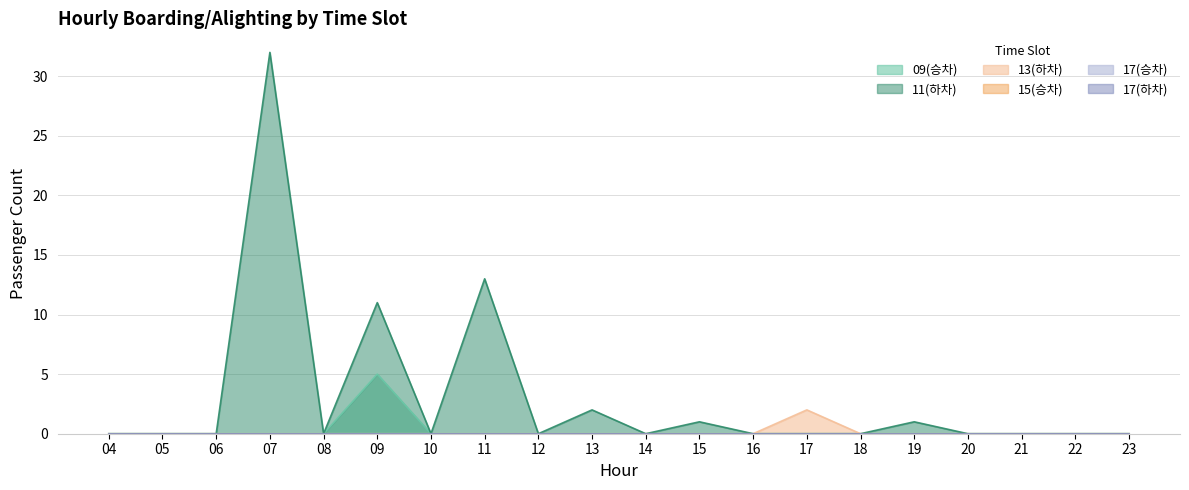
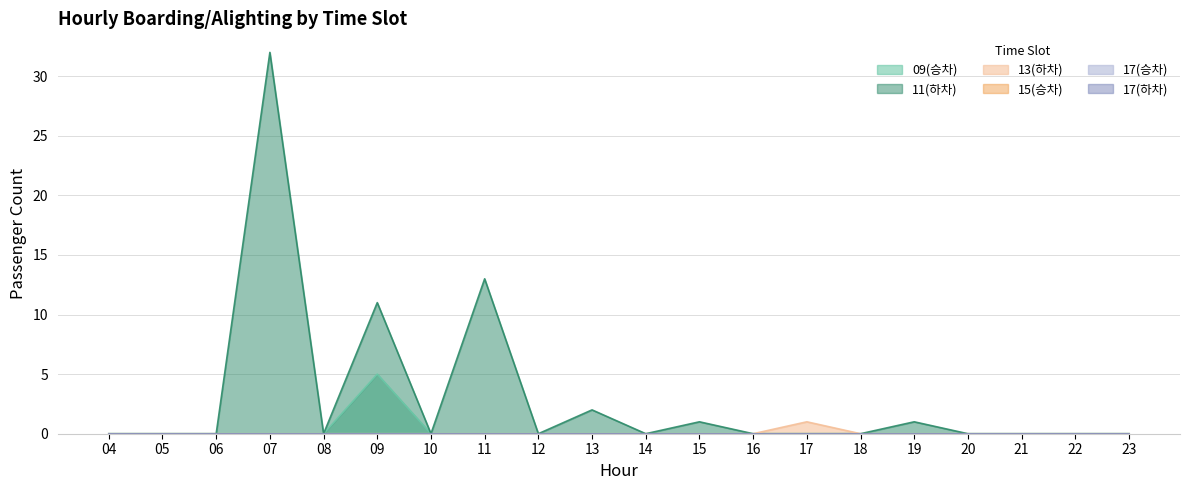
  {
    "13(하차)": {
-     "17": 2
+     "17": 1
    }
  }
